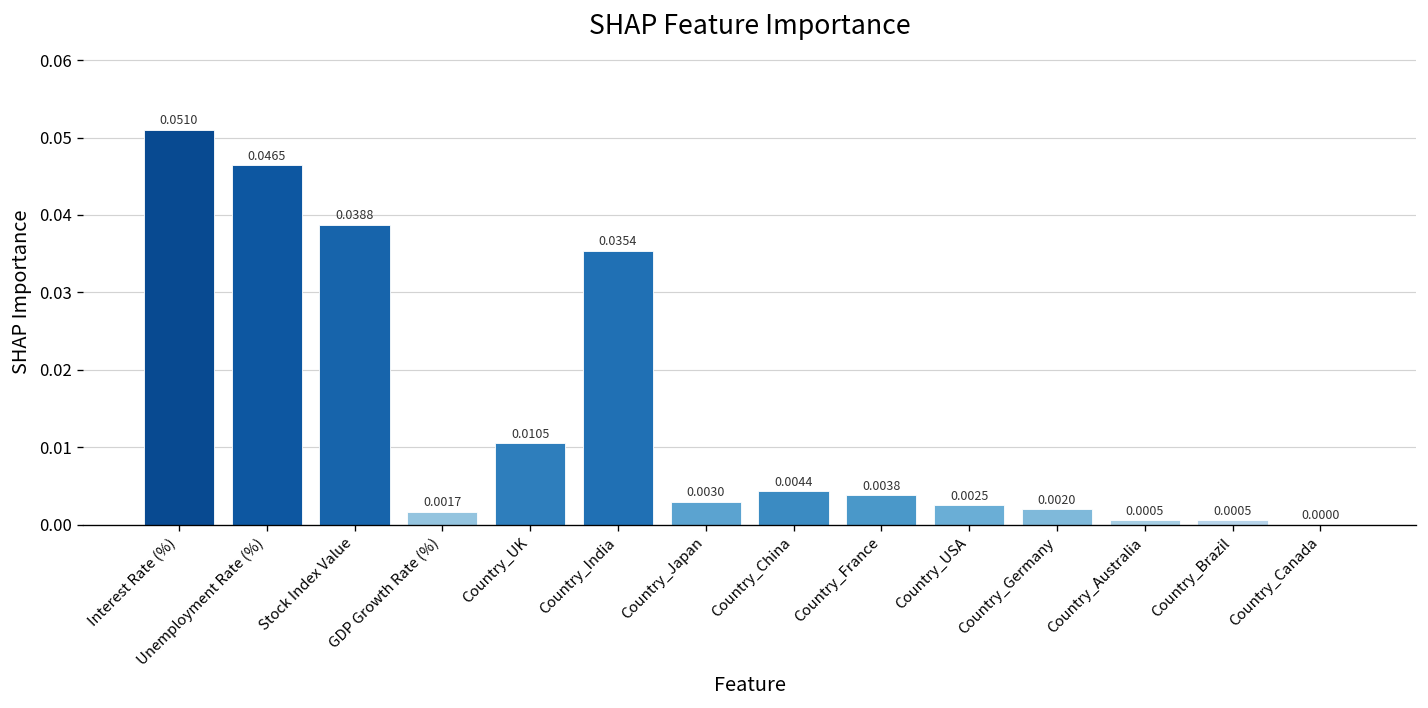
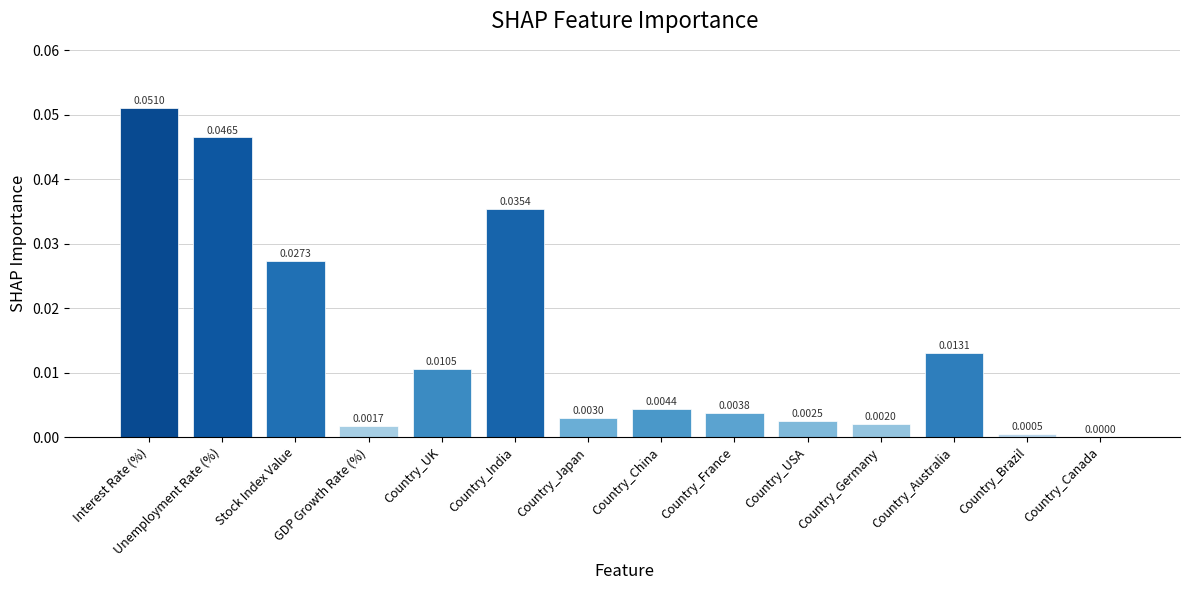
  {
    "Interest Rate (%)": 0.0510,
    "Unemployment Rate (%)": 0.0465,
-   "Stock Index Value": 0.0388,
+   "Stock Index Value": 0.0273,
    "GDP Growth Rate (%)": 0.0017,
    "Country_UK": 0.0105,
    "Country_India": 0.0354,
    "Country_Japan": 0.0030,
    "Country_China": 0.0044,
    "Country_France": 0.0038,
    "Country_USA": 0.0025,
    "Country_Germany": 0.0020,
-   "Country_Australia": 0.0005,
+   "Country_Australia": 0.0131,
    "Country_Brazil": 0.0005,
    "Country_Canada": 0.0000
  }
